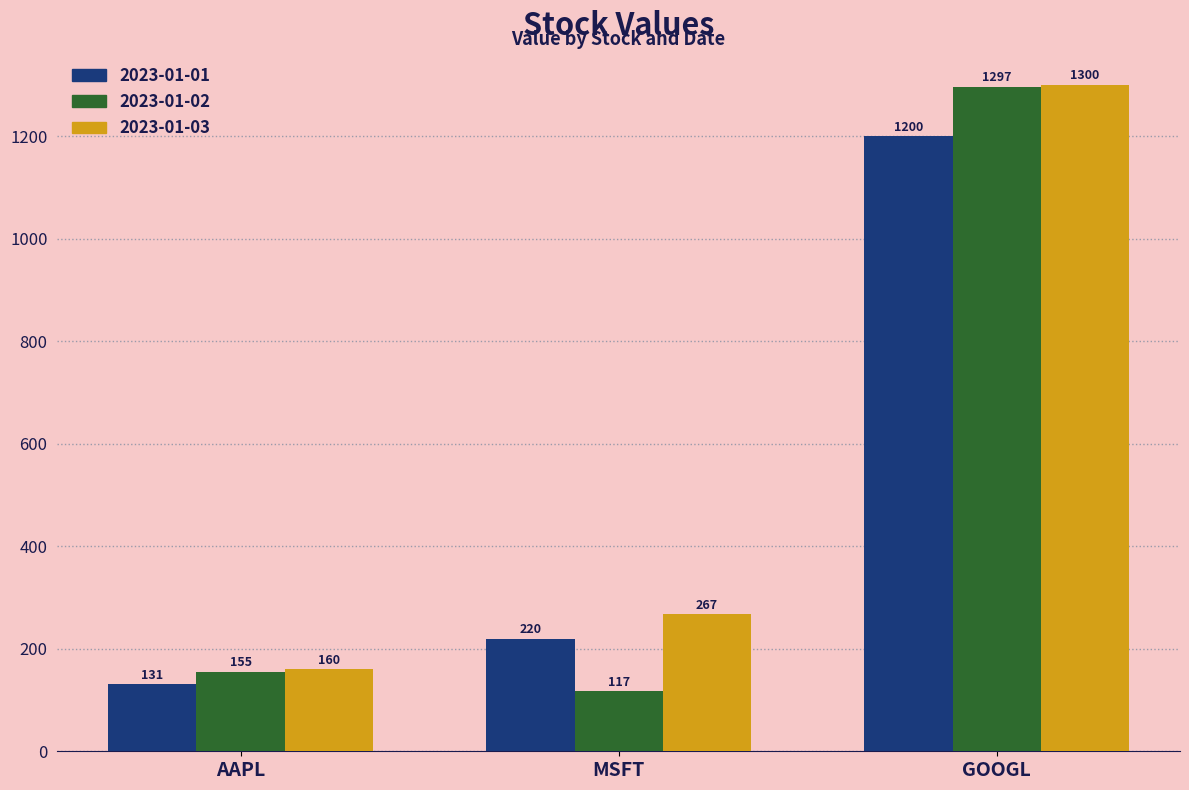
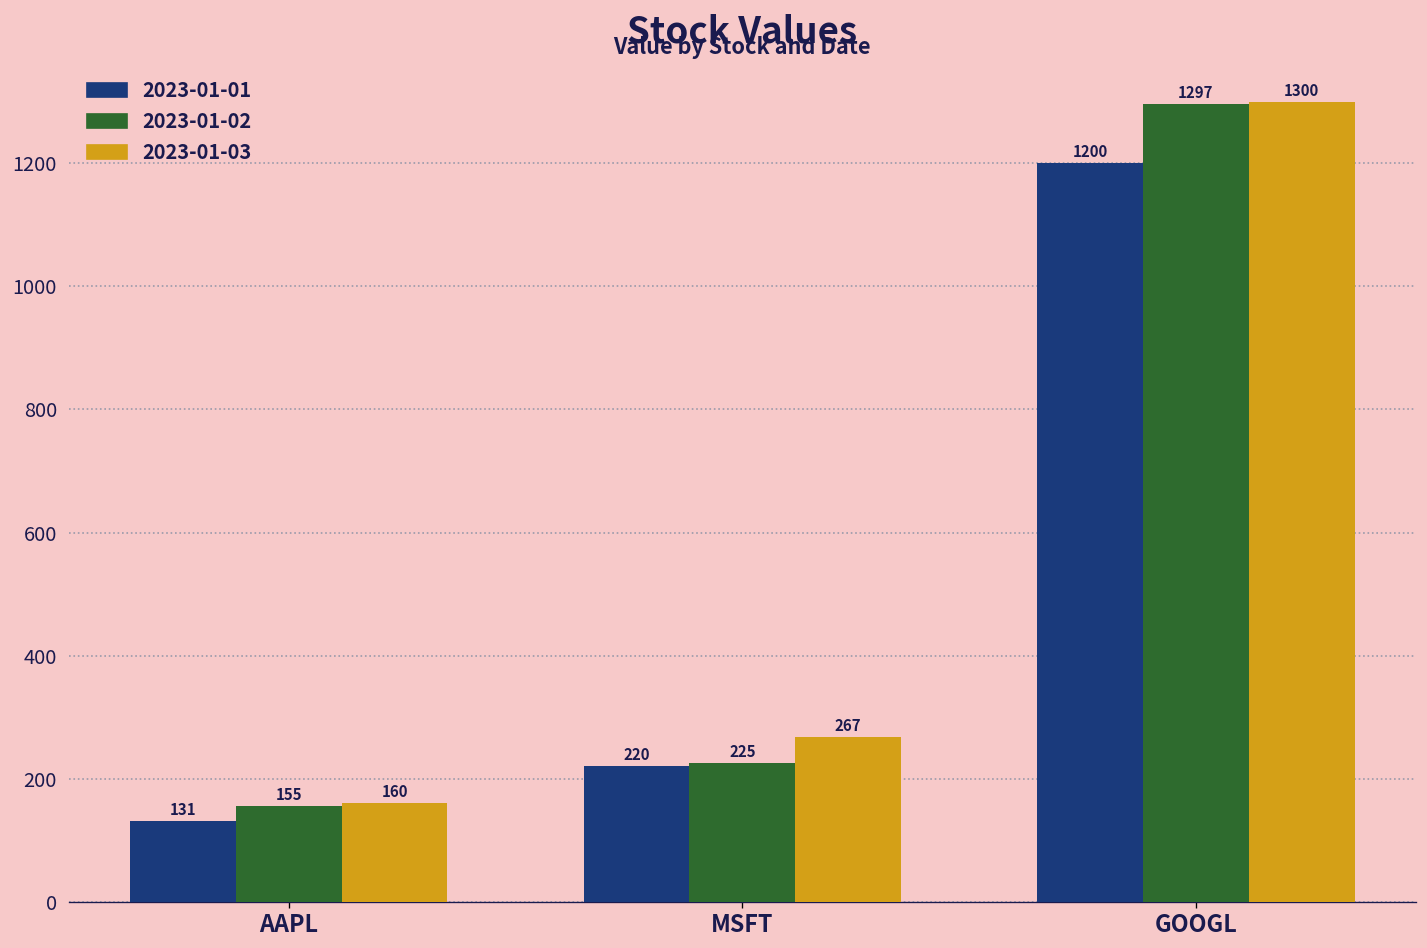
  {
    "2023-01-01": {
      "AAPL": 131,
      "MSFT": 220,
      "GOOGL": 1200
    },
    "2023-01-02": {
      "AAPL": 155,
-     "MSFT": 117,
+     "MSFT": 225,
      "GOOGL": 1297
    },
    "2023-01-03": {
      "AAPL": 160,
      "MSFT": 267,
      "GOOGL": 1300
    }
  }
